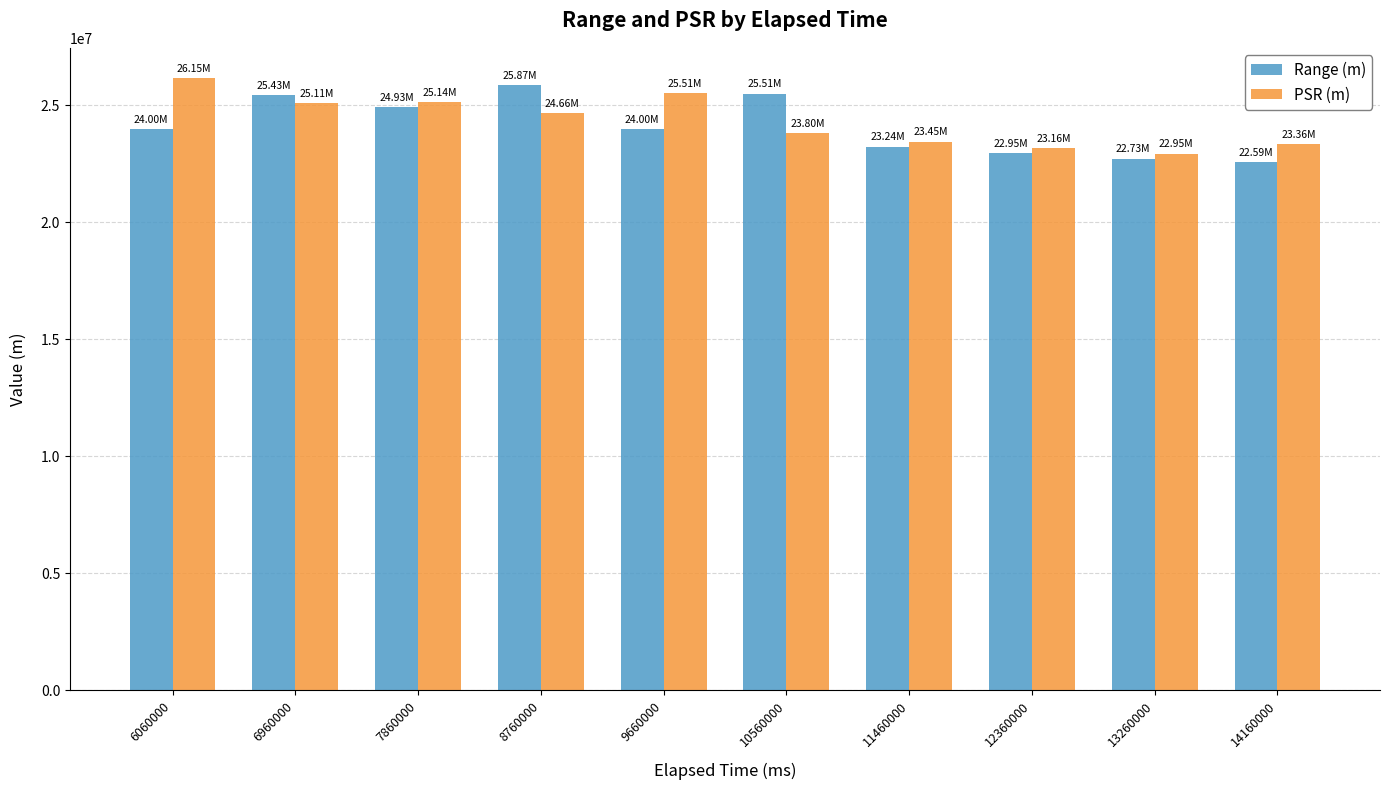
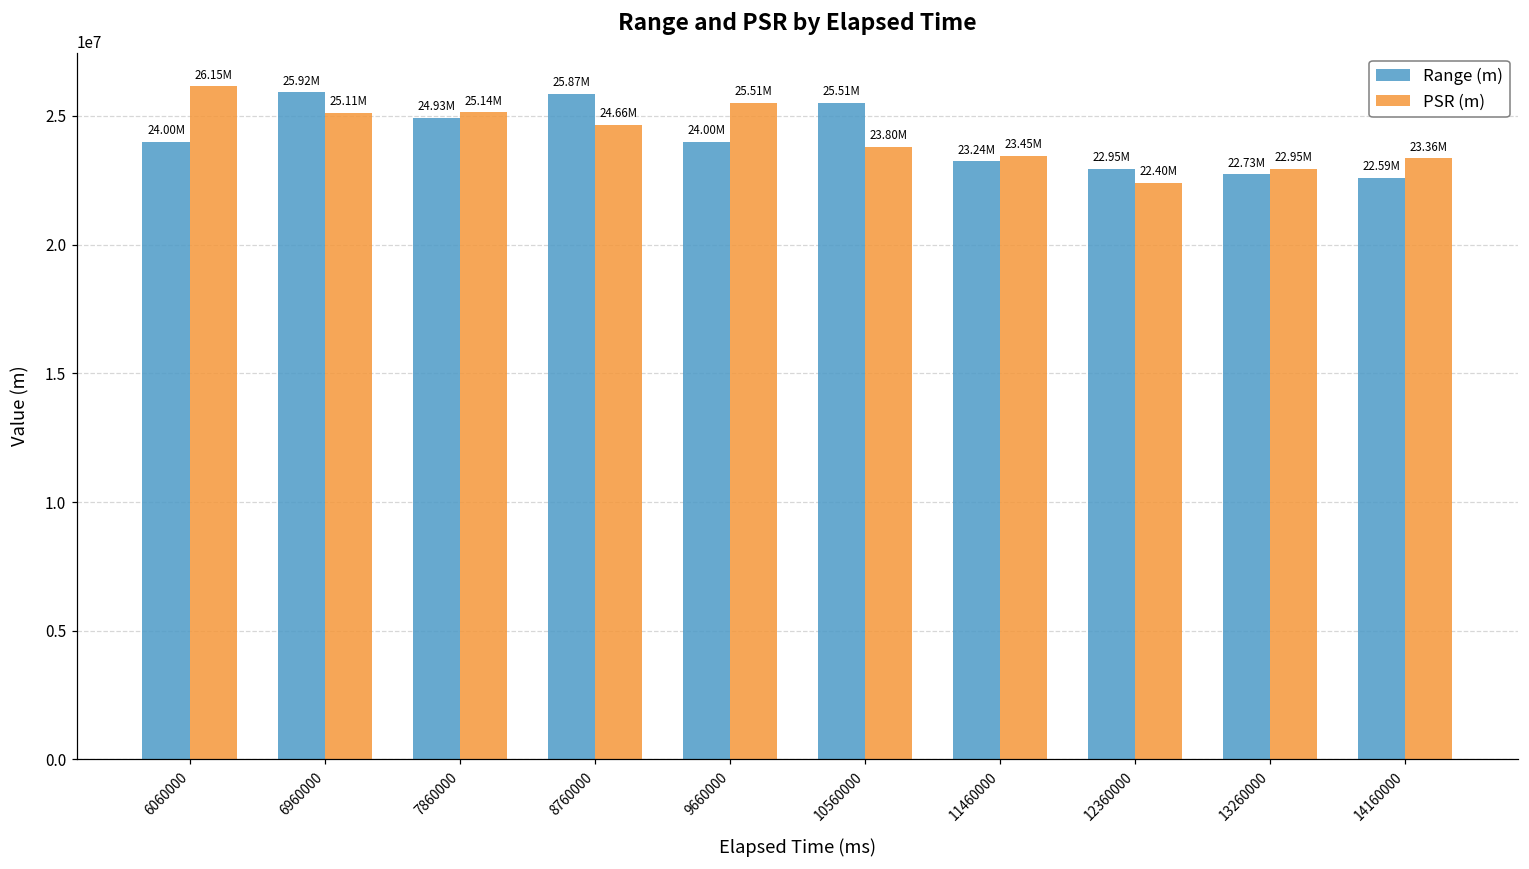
  {
    "Range (m)": {
      "6060000": "24.00M",
-     "6960000": "25.43M",
+     "6960000": "25.92M",
      "7860000": "24.93M",
      "8760000": "25.87M",
      "9660000": "24.00M",
      "10560000": "25.51M",
      "11460000": "23.24M",
      "12360000": "22.95M",
      "13260000": "22.73M",
      "14160000": "22.59M"
    },
    "PSR (m)": {
      "6060000": "26.15M",
      "6960000": "25.11M",
      "7860000": "25.14M",
      "8760000": "24.66M",
      "9660000": "25.51M",
      "10560000": "23.80M",
      "11460000": "23.45M",
-     "12360000": "23.16M",
+     "12360000": "22.40M",
      "13260000": "22.95M",
      "14160000": "23.36M"
    }
  }
